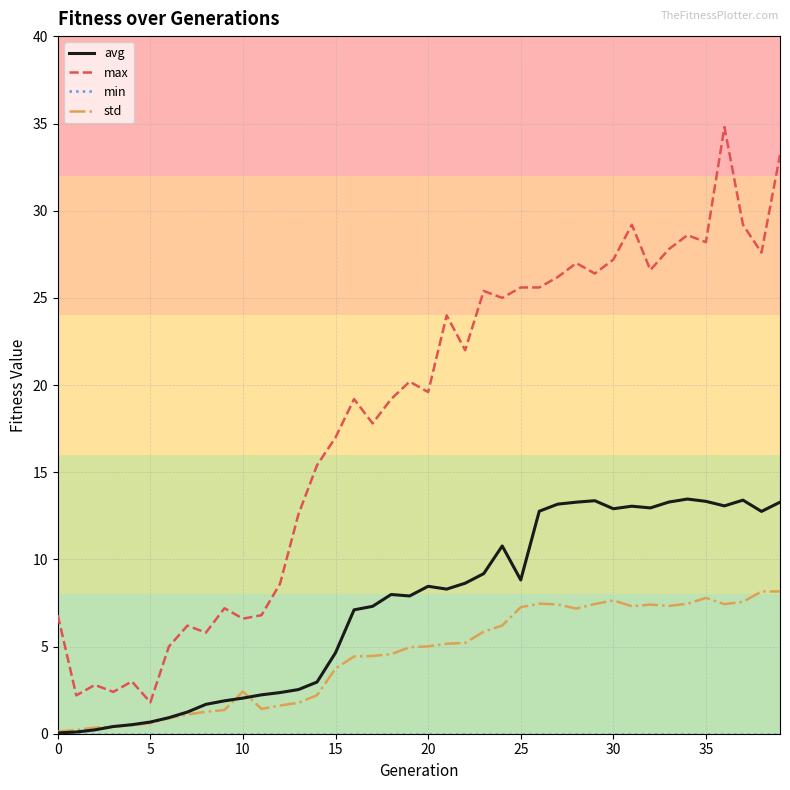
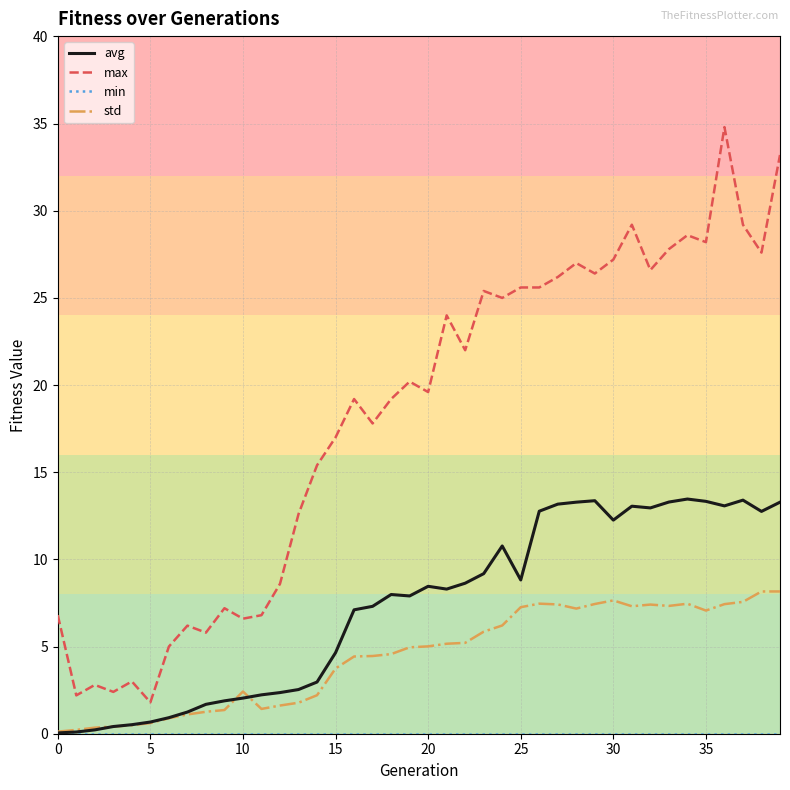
  {
    "avg": {
      "10": 2.0,
      "15": 4.6,
      "20": 8.5,
      "25": 8.8,
-     "30": 12.9,
+     "30": 12.3,
      "35": 13.3
    },
    "max": {
      "0": 6.8,
      "5": 1.8,
      "10": 6.6,
      "15": 17.0,
      "20": 19.6,
      "25": 25.6,
      "30": 27.2,
      "35": 28.2
    },
    "min": {
      "5": 0.0,
      "10": 0.0,
      "15": 0.0,
      "20": 0.0,
      "25": 0.0,
      "30": 0.0,
      "35": 0.0
    },
    "std": {
      "10": 2.4,
      "15": 3.7,
      "20": 5.0,
      "25": 7.3,
      "30": 7.6,
-     "35": 7.8
+     "35": 7.1
    }
  }
